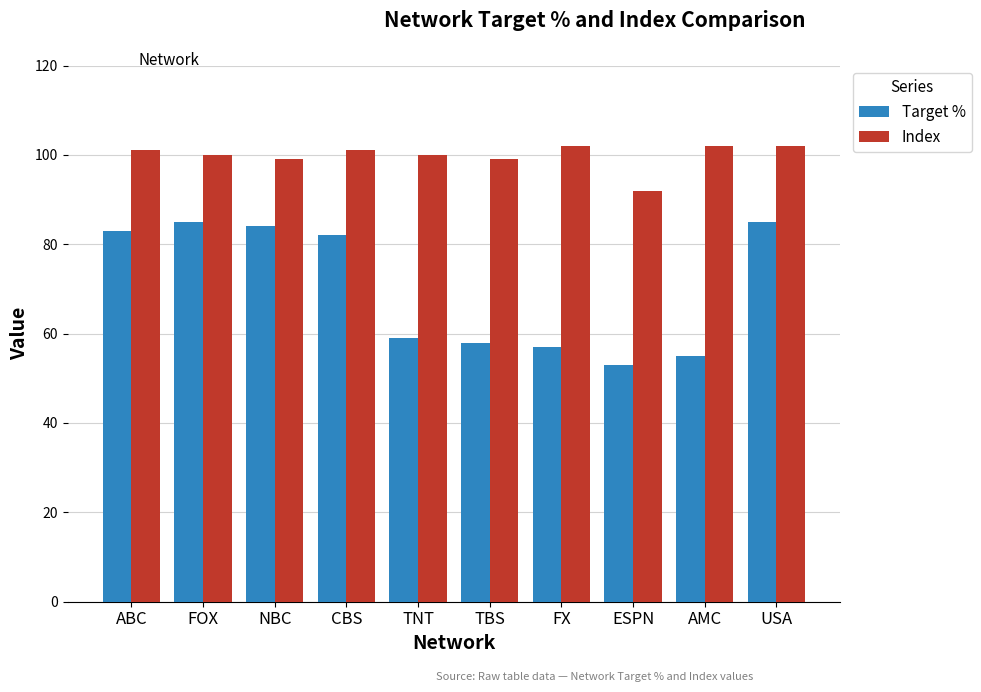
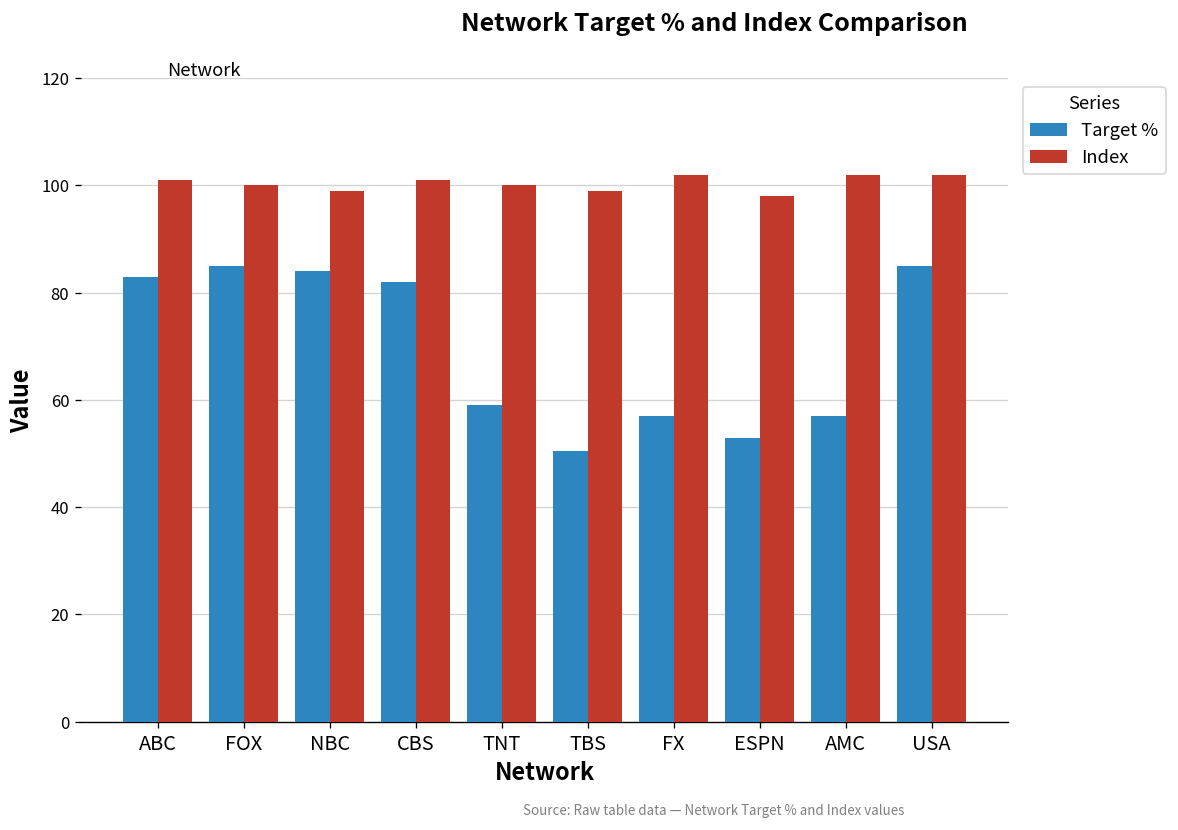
  {
    "Target %": {
      "ABC": 83,
      "FOX": 85,
      "NBC": 84,
      "CBS": 82,
      "TNT": 59,
-     "TBS": 58,
+     "TBS": 51,
      "FX": 57,
      "ESPN": 53,
-     "AMC": 55,
+     "AMC": 57,
      "USA": 85
    },
    "Index": {
      "ABC": 101,
      "FOX": 100,
      "NBC": 99,
      "CBS": 101,
      "TNT": 100,
      "TBS": 99,
      "FX": 102,
-     "ESPN": 92,
+     "ESPN": 98,
      "AMC": 102,
      "USA": 102
    }
  }
